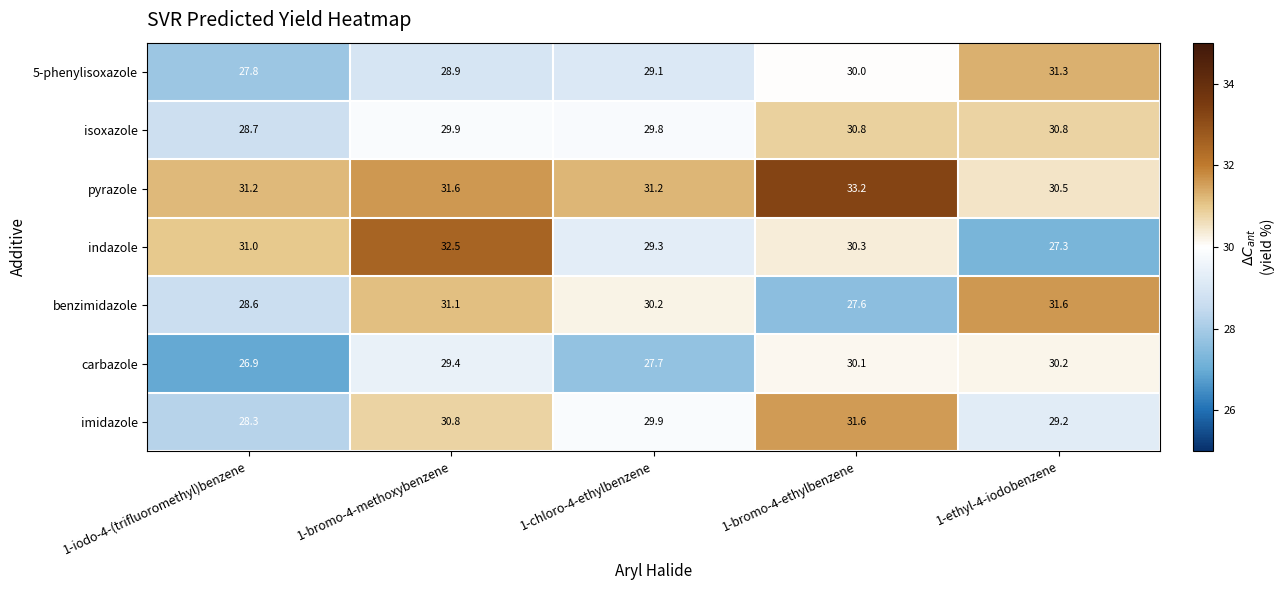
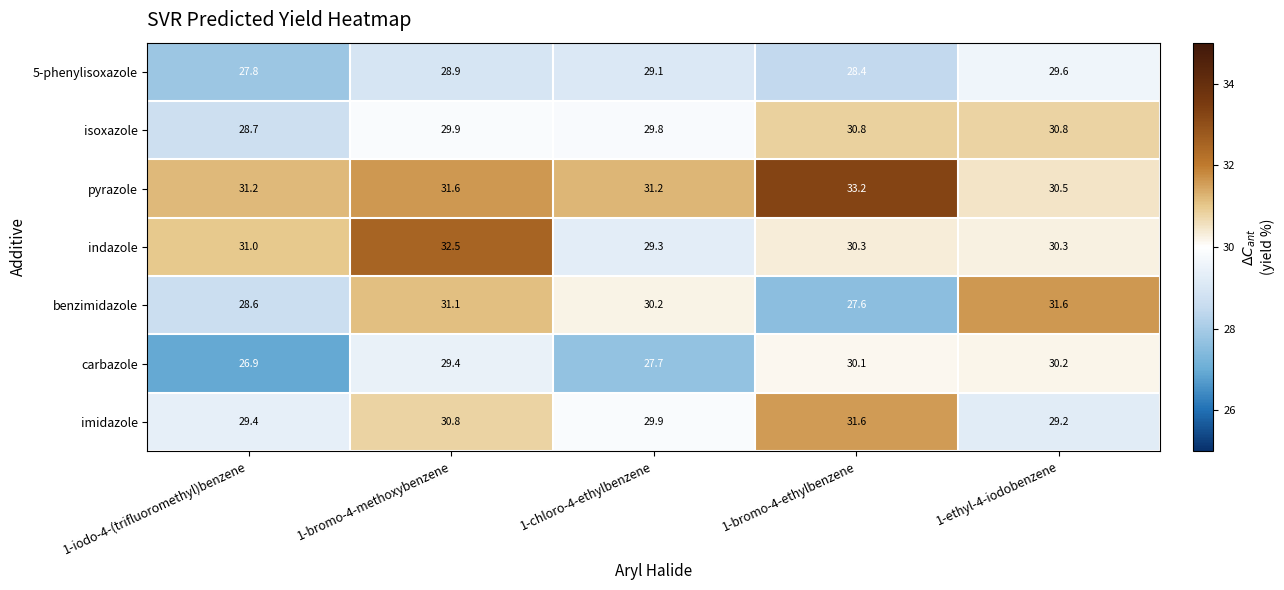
  {
    "5-phenylisoxazole": {
      "1-iodo-4-(trifluoromethyl)benzene": 27.8,
      "1-bromo-4-methoxybenzene": 28.9,
      "1-chloro-4-ethylbenzene": 29.1,
-     "1-bromo-4-ethylbenzene": 30.0,
-     "1-ethyl-4-iodobenzene": 31.3
+     "1-bromo-4-ethylbenzene": 28.4,
+     "1-ethyl-4-iodobenzene": 29.6
    },
    "isoxazole": {
      "1-iodo-4-(trifluoromethyl)benzene": 28.7,
      "1-bromo-4-methoxybenzene": 29.9,
      "1-chloro-4-ethylbenzene": 29.8,
      "1-bromo-4-ethylbenzene": 30.8,
      "1-ethyl-4-iodobenzene": 30.8
    },
    "pyrazole": {
      "1-iodo-4-(trifluoromethyl)benzene": 31.2,
      "1-bromo-4-methoxybenzene": 31.6,
      "1-chloro-4-ethylbenzene": 31.2,
      "1-bromo-4-ethylbenzene": 33.2,
      "1-ethyl-4-iodobenzene": 30.5
    },
    "indazole": {
      "1-iodo-4-(trifluoromethyl)benzene": 31.0,
      "1-bromo-4-methoxybenzene": 32.5,
      "1-chloro-4-ethylbenzene": 29.3,
      "1-bromo-4-ethylbenzene": 30.3,
-     "1-ethyl-4-iodobenzene": 27.3
+     "1-ethyl-4-iodobenzene": 30.3
    },
    "benzimidazole": {
      "1-iodo-4-(trifluoromethyl)benzene": 28.6,
      "1-bromo-4-methoxybenzene": 31.1,
      "1-chloro-4-ethylbenzene": 30.2,
      "1-bromo-4-ethylbenzene": 27.6,
      "1-ethyl-4-iodobenzene": 31.6
    },
    "carbazole": {
      "1-iodo-4-(trifluoromethyl)benzene": 26.9,
      "1-bromo-4-methoxybenzene": 29.4,
      "1-chloro-4-ethylbenzene": 27.7,
      "1-bromo-4-ethylbenzene": 30.1,
      "1-ethyl-4-iodobenzene": 30.2
    },
    "imidazole": {
-     "1-iodo-4-(trifluoromethyl)benzene": 28.3,
+     "1-iodo-4-(trifluoromethyl)benzene": 29.4,
      "1-bromo-4-methoxybenzene": 30.8,
      "1-chloro-4-ethylbenzene": 29.9,
      "1-bromo-4-ethylbenzene": 31.6,
      "1-ethyl-4-iodobenzene": 29.2
    }
  }
